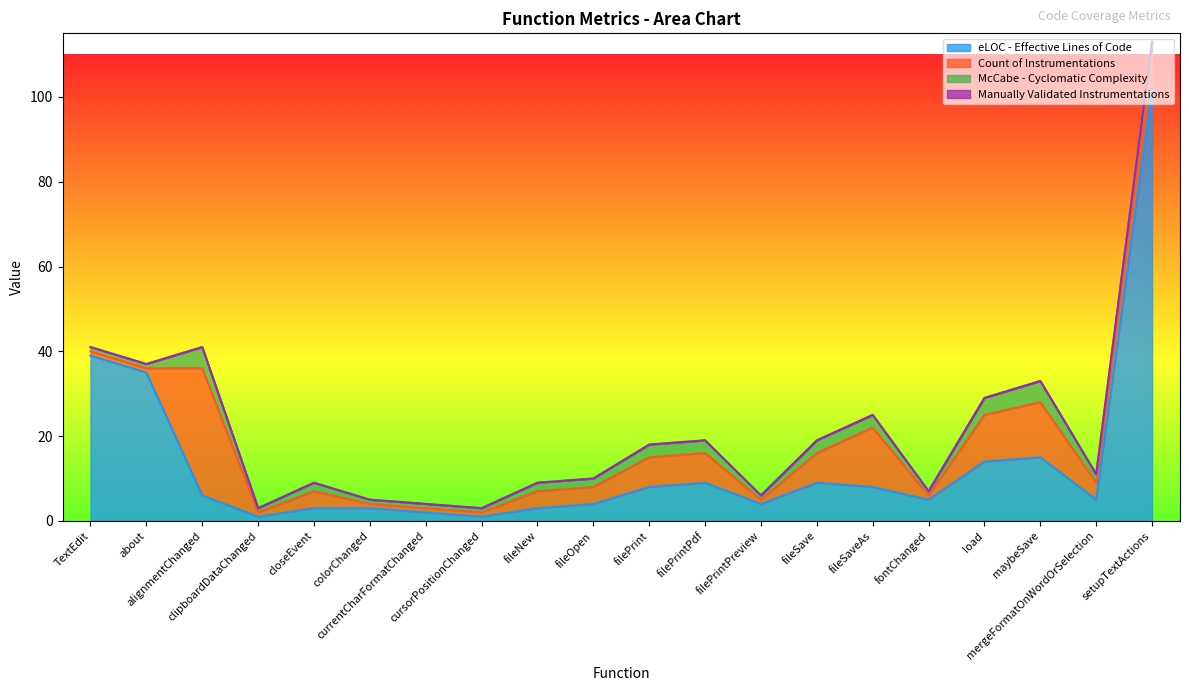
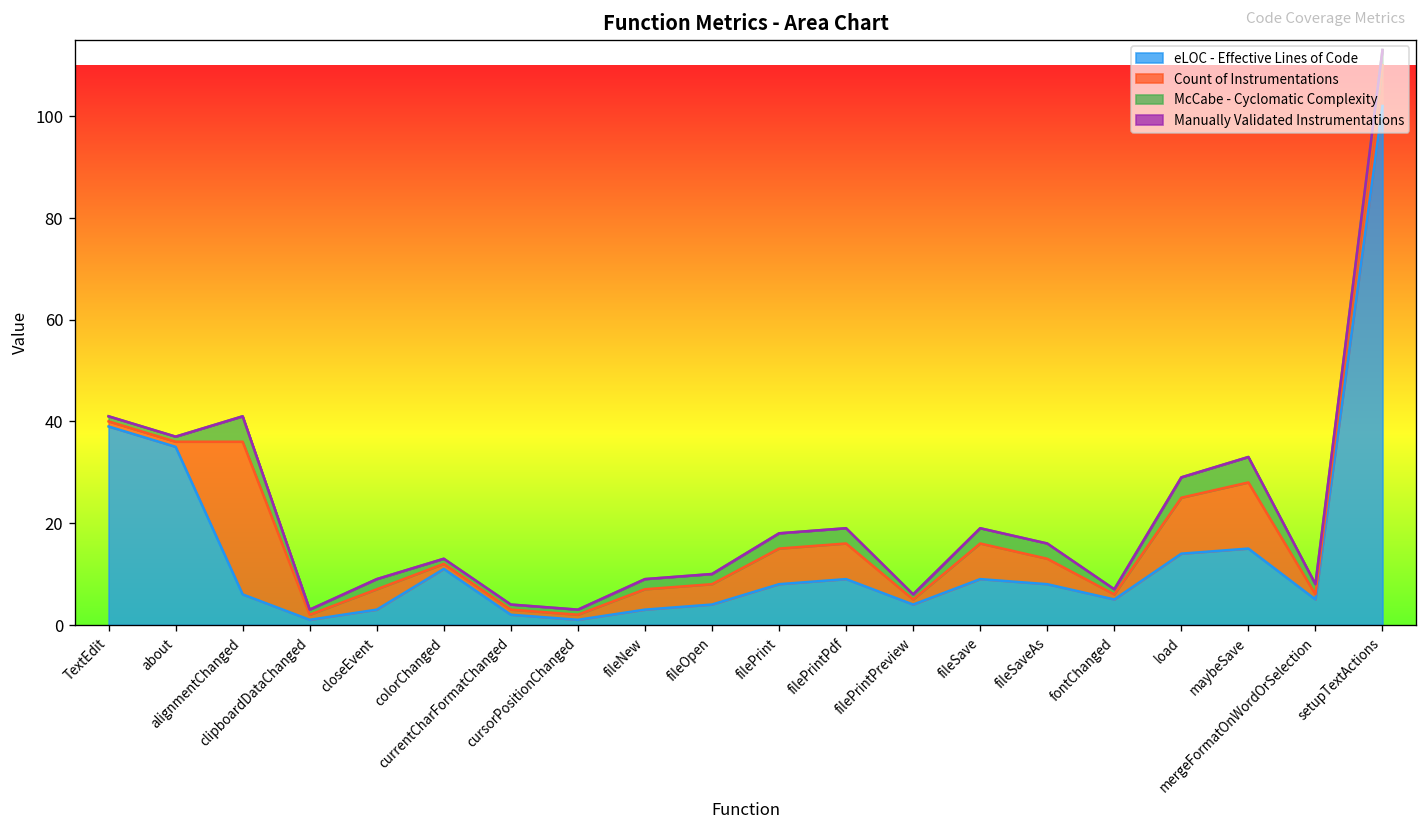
  {
    "eLOC - Effective Lines of Code": {
      "TextEdit": 39,
      "about": 35,
      "alignmentChanged": 6,
      "clipboardDataChanged": 1,
      "closeEvent": 3,
-     "colorChanged": 3,
+     "colorChanged": 11,
      "currentCharFormatChanged": 2,
      "cursorPositionChanged": 1,
      "fileNew": 3,
      "fileOpen": 4,
      "filePrint": 8,
      "filePrintPdf": 9,
      "filePrintPreview": 4,
      "fileSave": 9,
      "fileSaveAs": 8,
      "fontChanged": 5,
      "load": 14,
      "maybeSave": 15,
      "mergeFormatOnWordOrSelection": 5
    },
    "Count of Instrumentations": {
      "TextEdit": 1,
      "about": 1,
      "alignmentChanged": 30,
      "clipboardDataChanged": 1,
      "closeEvent": 4,
      "colorChanged": 1,
      "currentCharFormatChanged": 1,
      "cursorPositionChanged": 1,
      "fileNew": 4,
      "fileOpen": 4,
      "filePrint": 7,
      "filePrintPdf": 7,
      "filePrintPreview": 1,
      "fileSave": 7,
-     "fileSaveAs": 14,
+     "fileSaveAs": 5,
      "fontChanged": 1,
      "load": 11,
      "maybeSave": 13,
-     "mergeFormatOnWordOrSelection": 4
+     "mergeFormatOnWordOrSelection": 1
    }
  }
